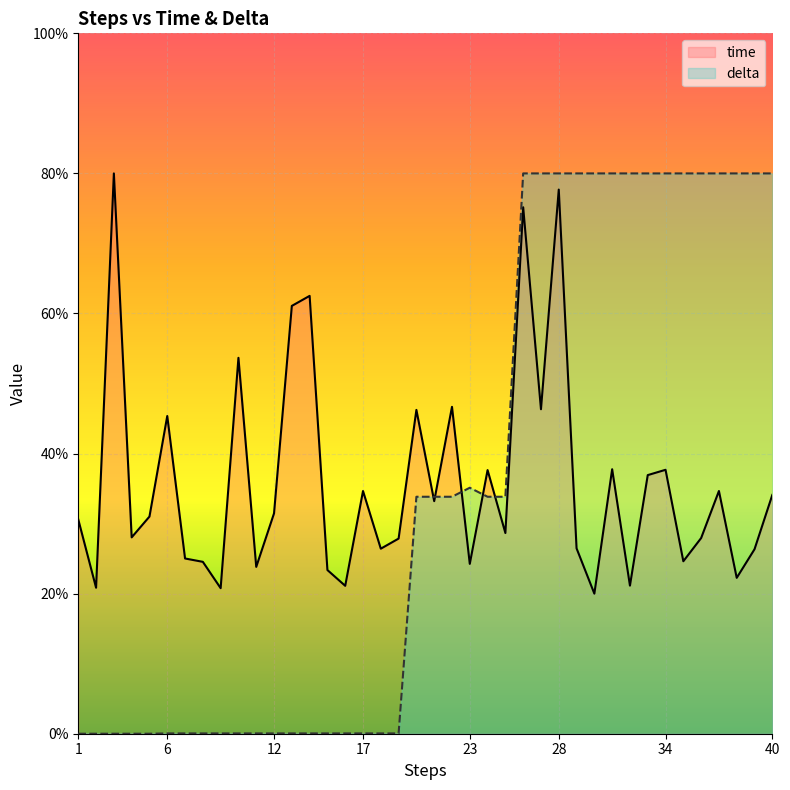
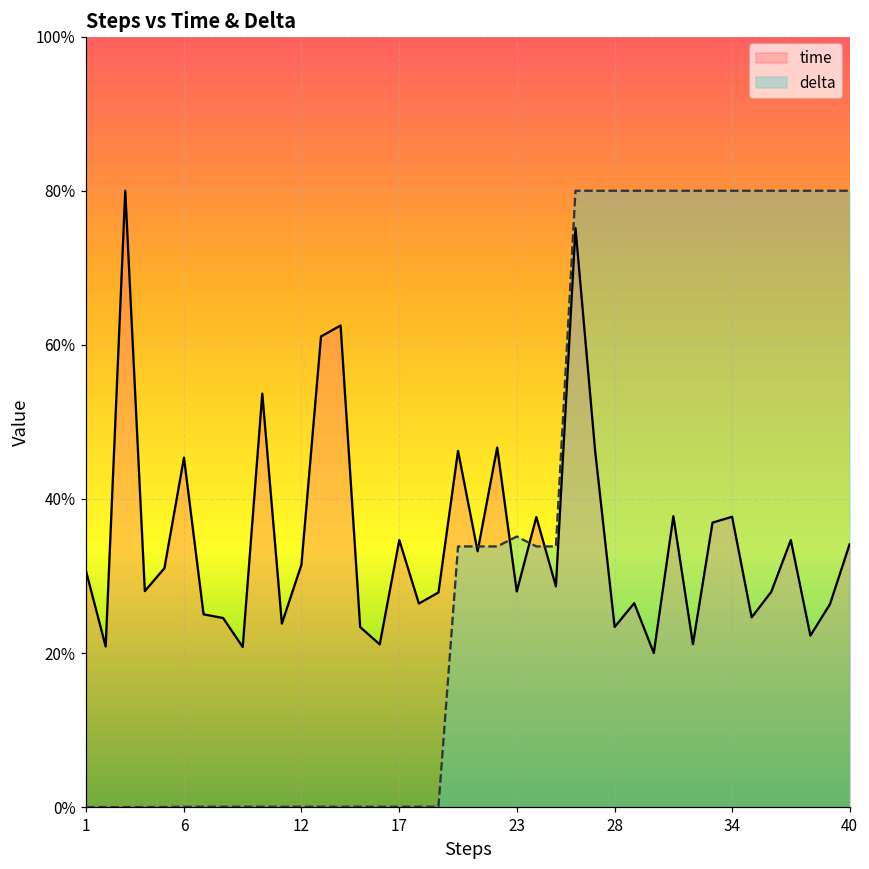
  {
    "time": {
      "1": "31%",
      "6": "45%",
      "12": "31%",
      "17": "35%",
-     "23": "24%",
-     "28": "78%",
+     "23": "28%",
+     "28": "23%",
      "34": "38%",
      "40": "34%"
    },
    "delta": {
      "1": "0%",
      "6": "0%",
      "12": "0%",
      "17": "0%",
      "23": "35%",
      "28": "80%",
      "34": "80%",
      "40": "80%"
    }
  }
